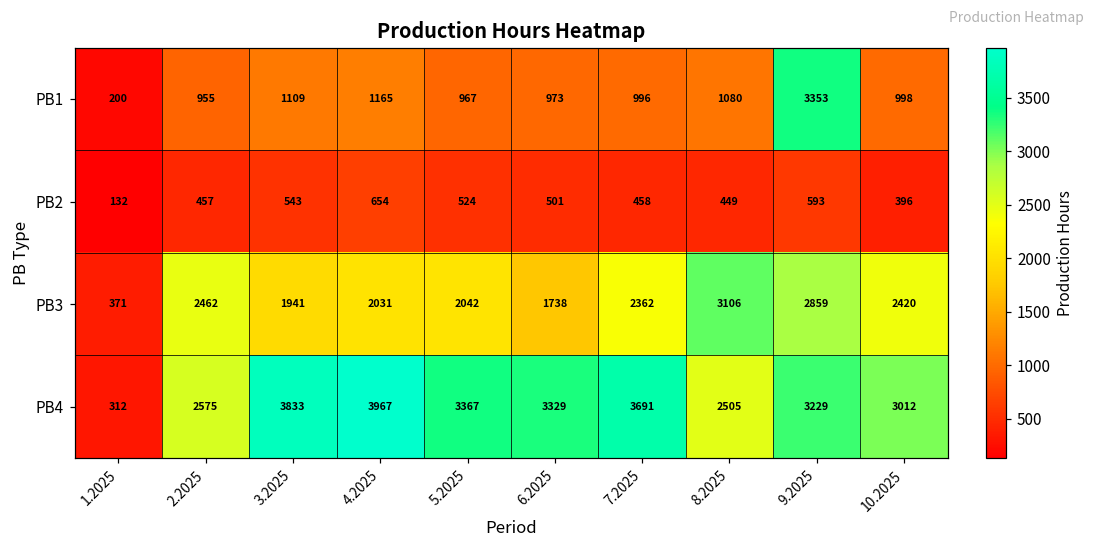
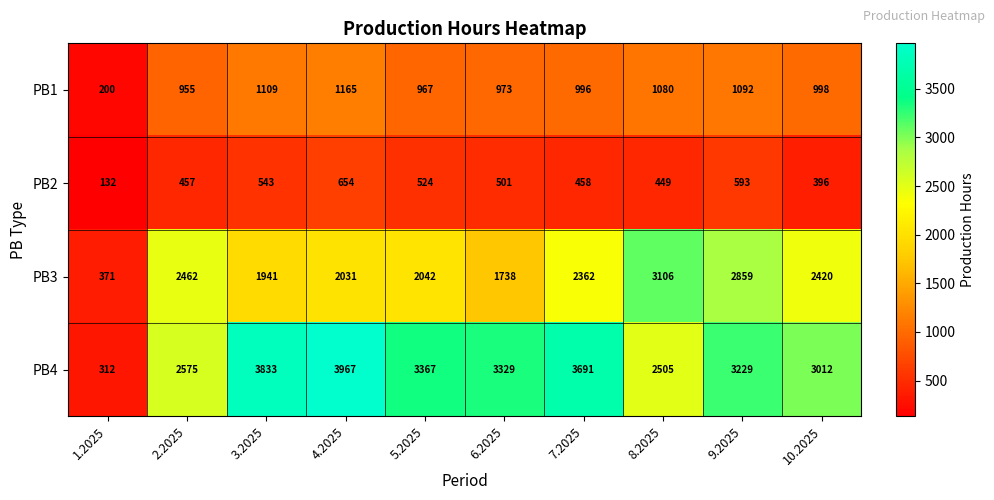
  {
    "PB1": {
      "1.2025": 200,
      "2.2025": 955,
      "3.2025": 1109,
      "4.2025": 1165,
      "5.2025": 967,
      "6.2025": 973,
      "7.2025": 996,
      "8.2025": 1080,
-     "9.2025": 3353,
+     "9.2025": 1092,
      "10.2025": 998
    },
    "PB2": {
      "1.2025": 132,
      "2.2025": 457,
      "3.2025": 543,
      "4.2025": 654,
      "5.2025": 524,
      "6.2025": 501,
      "7.2025": 458,
      "8.2025": 449,
      "9.2025": 593,
      "10.2025": 396
    },
    "PB3": {
      "1.2025": 371,
      "2.2025": 2462,
      "3.2025": 1941,
      "4.2025": 2031,
      "5.2025": 2042,
      "6.2025": 1738,
      "7.2025": 2362,
      "8.2025": 3106,
      "9.2025": 2859,
      "10.2025": 2420
    },
    "PB4": {
      "1.2025": 312,
      "2.2025": 2575,
      "3.2025": 3833,
      "4.2025": 3967,
      "5.2025": 3367,
      "6.2025": 3329,
      "7.2025": 3691,
      "8.2025": 2505,
      "9.2025": 3229,
      "10.2025": 3012
    }
  }
